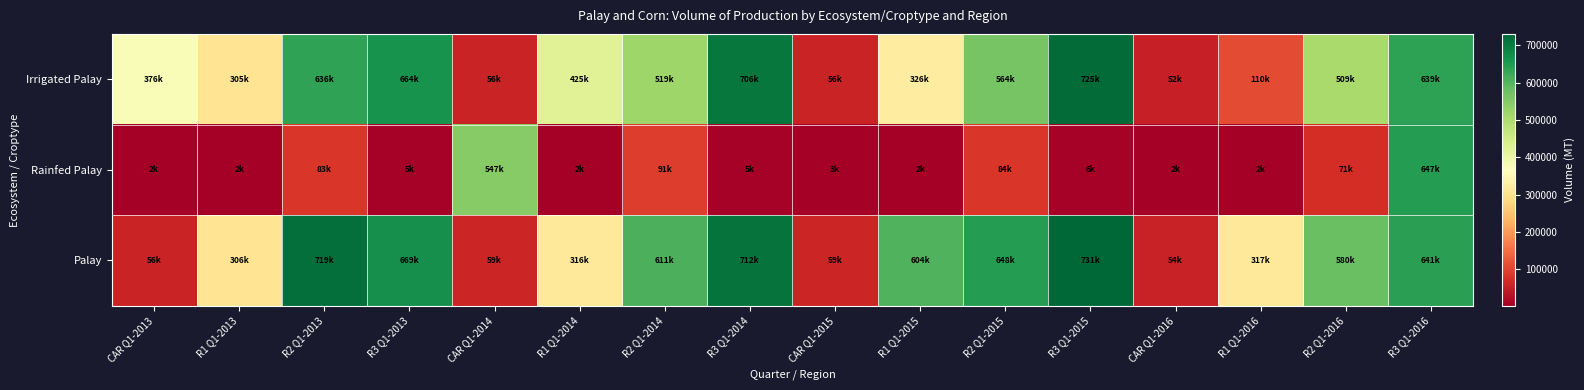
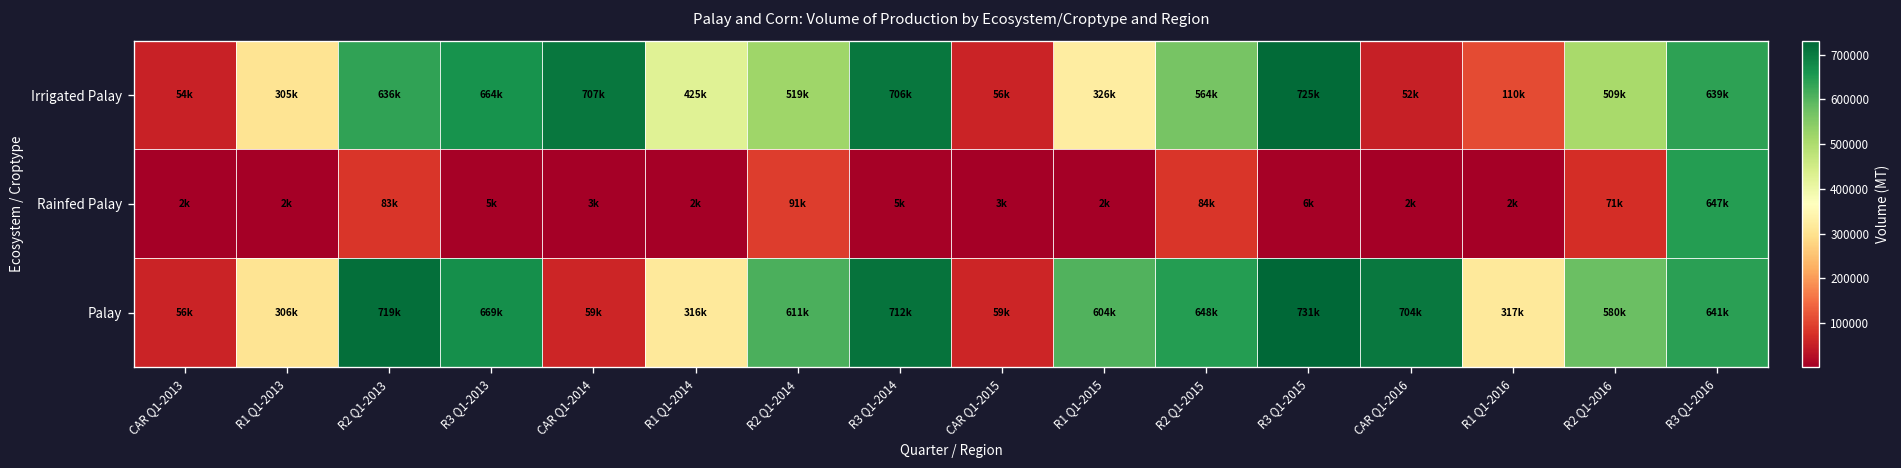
  {
    "Irrigated Palay": {
-     "CAR Q1-2013": "376k",
+     "CAR Q1-2013": "54k",
      "R1 Q1-2013": "305k",
      "R2 Q1-2013": "636k",
      "R3 Q1-2013": "664k",
-     "CAR Q1-2014": "56k",
+     "CAR Q1-2014": "707k",
      "R1 Q1-2014": "425k",
      "R2 Q1-2014": "519k",
      "R3 Q1-2014": "706k",
      "CAR Q1-2015": "56k",
      "R1 Q1-2015": "326k",
      "R2 Q1-2015": "564k",
      "R3 Q1-2015": "725k",
      "CAR Q1-2016": "52k",
      "R1 Q1-2016": "110k",
      "R2 Q1-2016": "509k",
      "R3 Q1-2016": "639k"
    },
    "Rainfed Palay": {
      "CAR Q1-2013": "2k",
      "R1 Q1-2013": "2k",
      "R2 Q1-2013": "83k",
      "R3 Q1-2013": "5k",
-     "CAR Q1-2014": "547k",
+     "CAR Q1-2014": "3k",
      "R1 Q1-2014": "2k",
      "R2 Q1-2014": "91k",
      "R3 Q1-2014": "5k",
      "CAR Q1-2015": "3k",
      "R1 Q1-2015": "2k",
      "R2 Q1-2015": "84k",
      "R3 Q1-2015": "6k",
      "CAR Q1-2016": "2k",
      "R1 Q1-2016": "2k",
      "R2 Q1-2016": "71k",
      "R3 Q1-2016": "647k"
    },
    "Palay": {
      "CAR Q1-2013": "56k",
      "R1 Q1-2013": "306k",
      "R2 Q1-2013": "719k",
      "R3 Q1-2013": "669k",
      "CAR Q1-2014": "59k",
      "R1 Q1-2014": "316k",
      "R2 Q1-2014": "611k",
      "R3 Q1-2014": "712k",
      "CAR Q1-2015": "59k",
      "R1 Q1-2015": "604k",
      "R2 Q1-2015": "648k",
      "R3 Q1-2015": "731k",
-     "CAR Q1-2016": "54k",
+     "CAR Q1-2016": "704k",
      "R1 Q1-2016": "317k",
      "R2 Q1-2016": "580k",
      "R3 Q1-2016": "641k"
    }
  }
